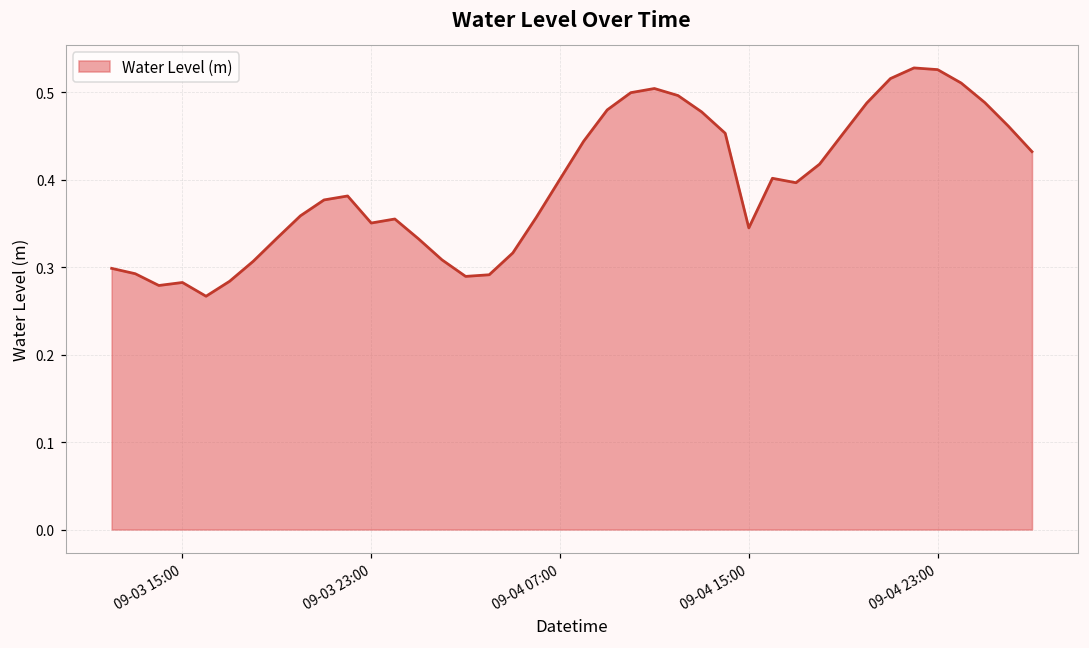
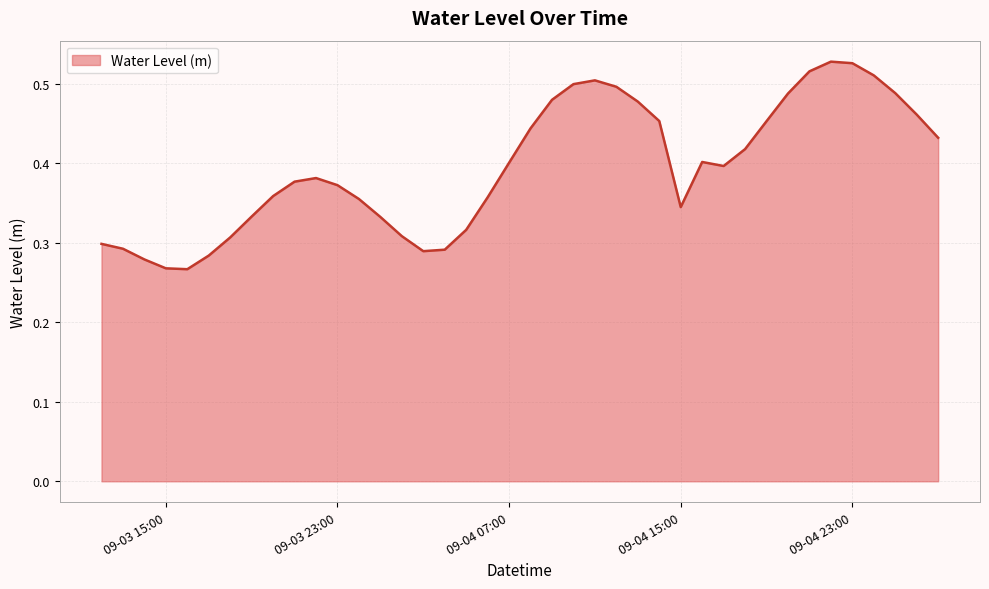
  {
-   "09-03 15:00": 0.28,
-   "09-03 23:00": 0.35,
+   "09-03 15:00": 0.27,
+   "09-03 23:00": 0.37,
    "09-04 07:00": 0.40,
    "09-04 15:00": 0.34,
    "09-04 23:00": 0.53
  }
